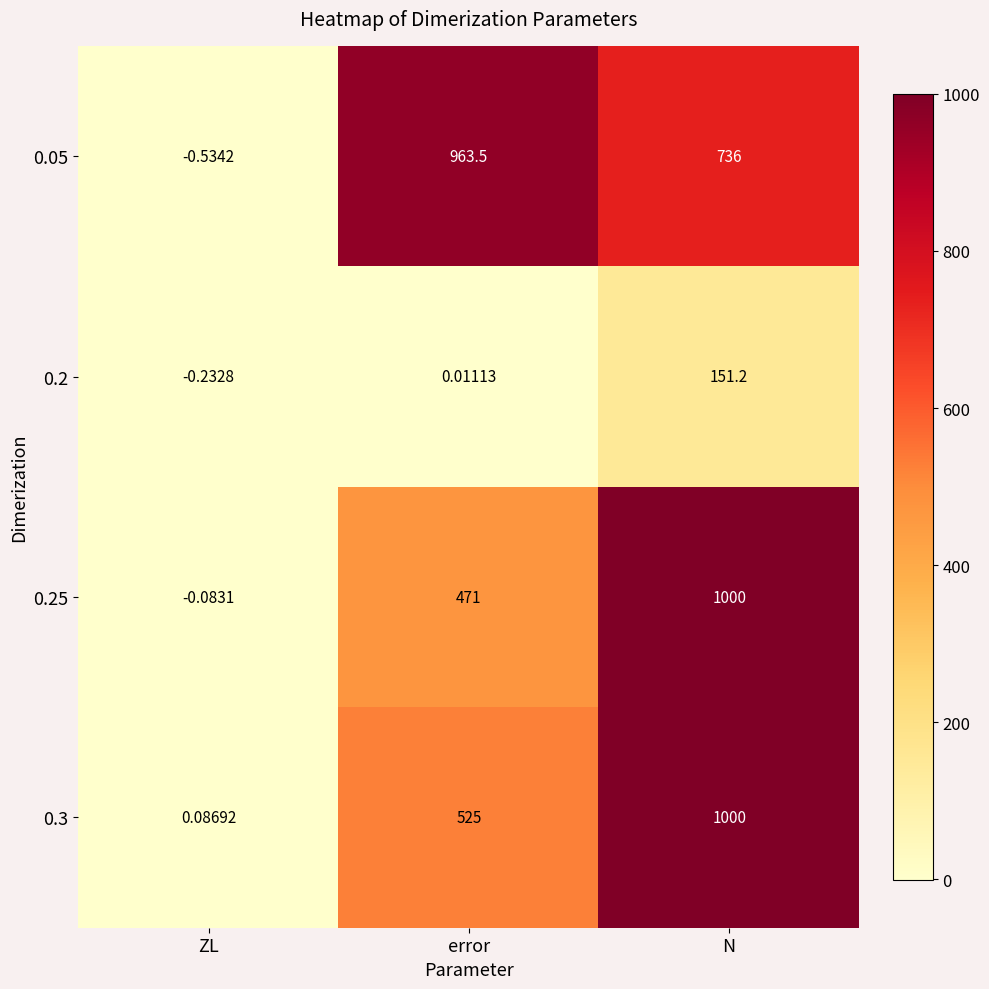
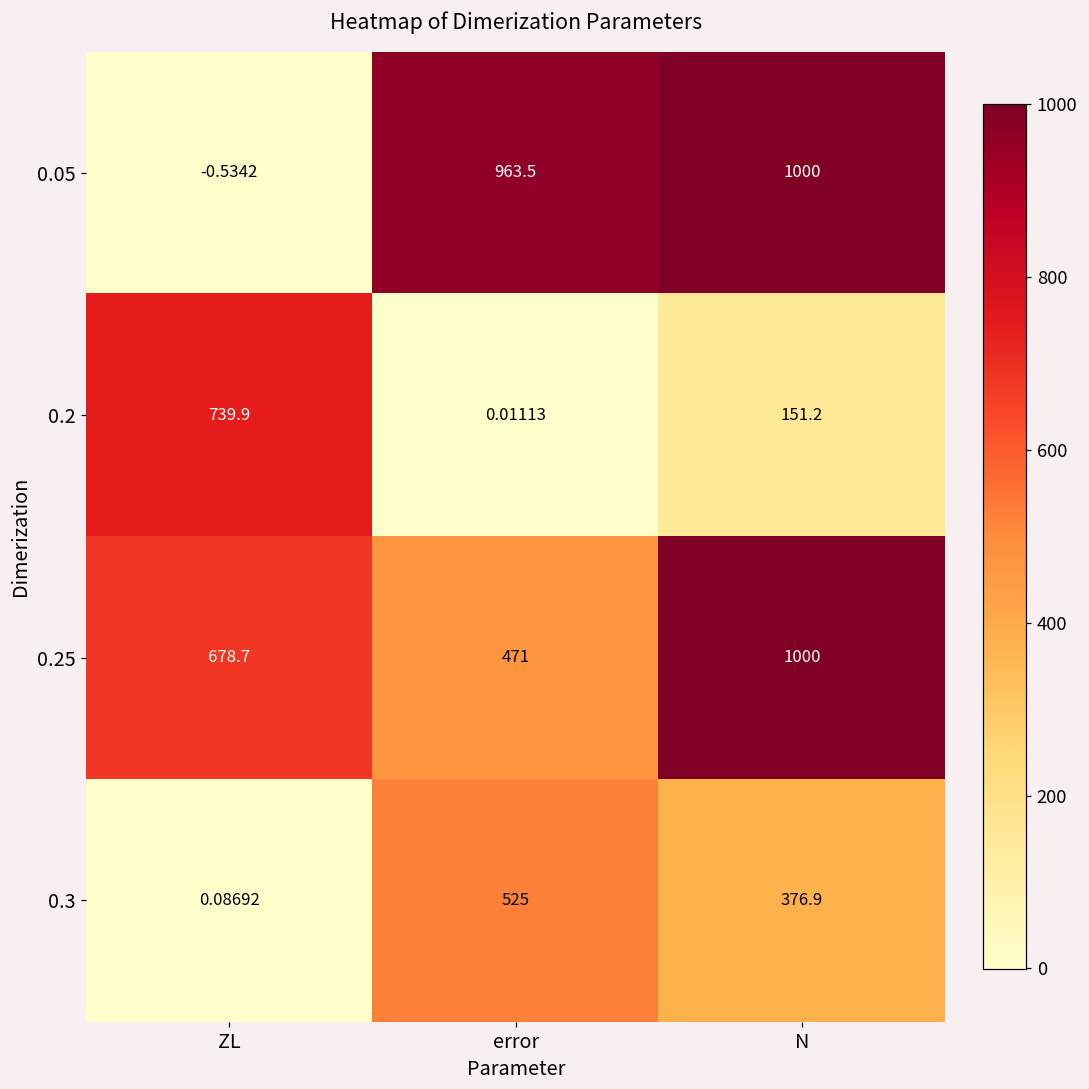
  {
    "0.05": {
      "ZL": -0.5342,
      "error": 963.5,
-     "N": 736
+     "N": 1000
    },
    "0.2": {
-     "ZL": -0.2328,
+     "ZL": 739.9,
      "error": 0.01113,
      "N": 151.2
    },
    "0.25": {
-     "ZL": -0.0831,
+     "ZL": 678.7,
      "error": 471,
      "N": 1000
    },
    "0.3": {
      "ZL": 0.08692,
      "error": 525,
-     "N": 1000
+     "N": 376.9
    }
  }
